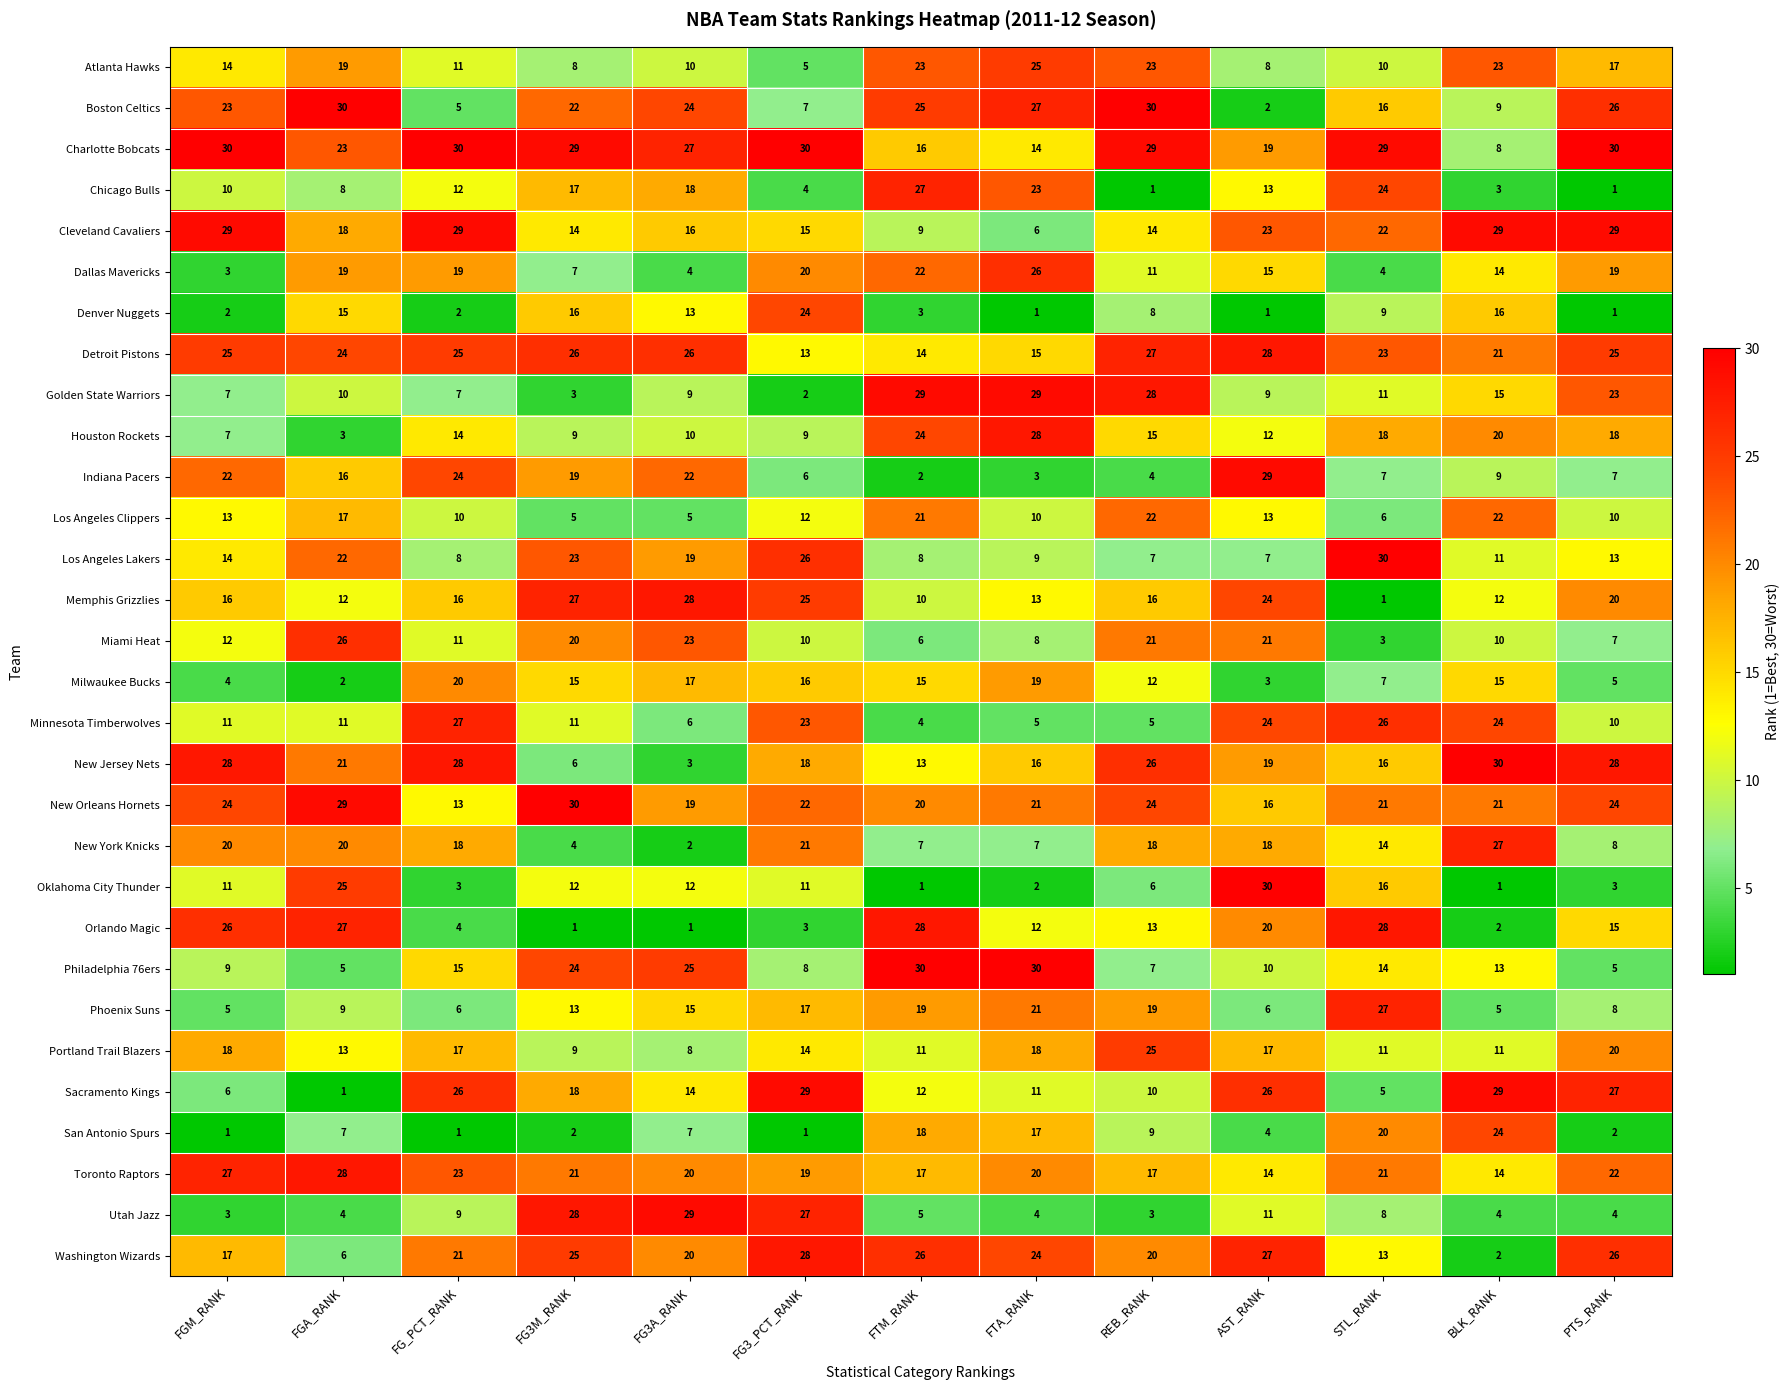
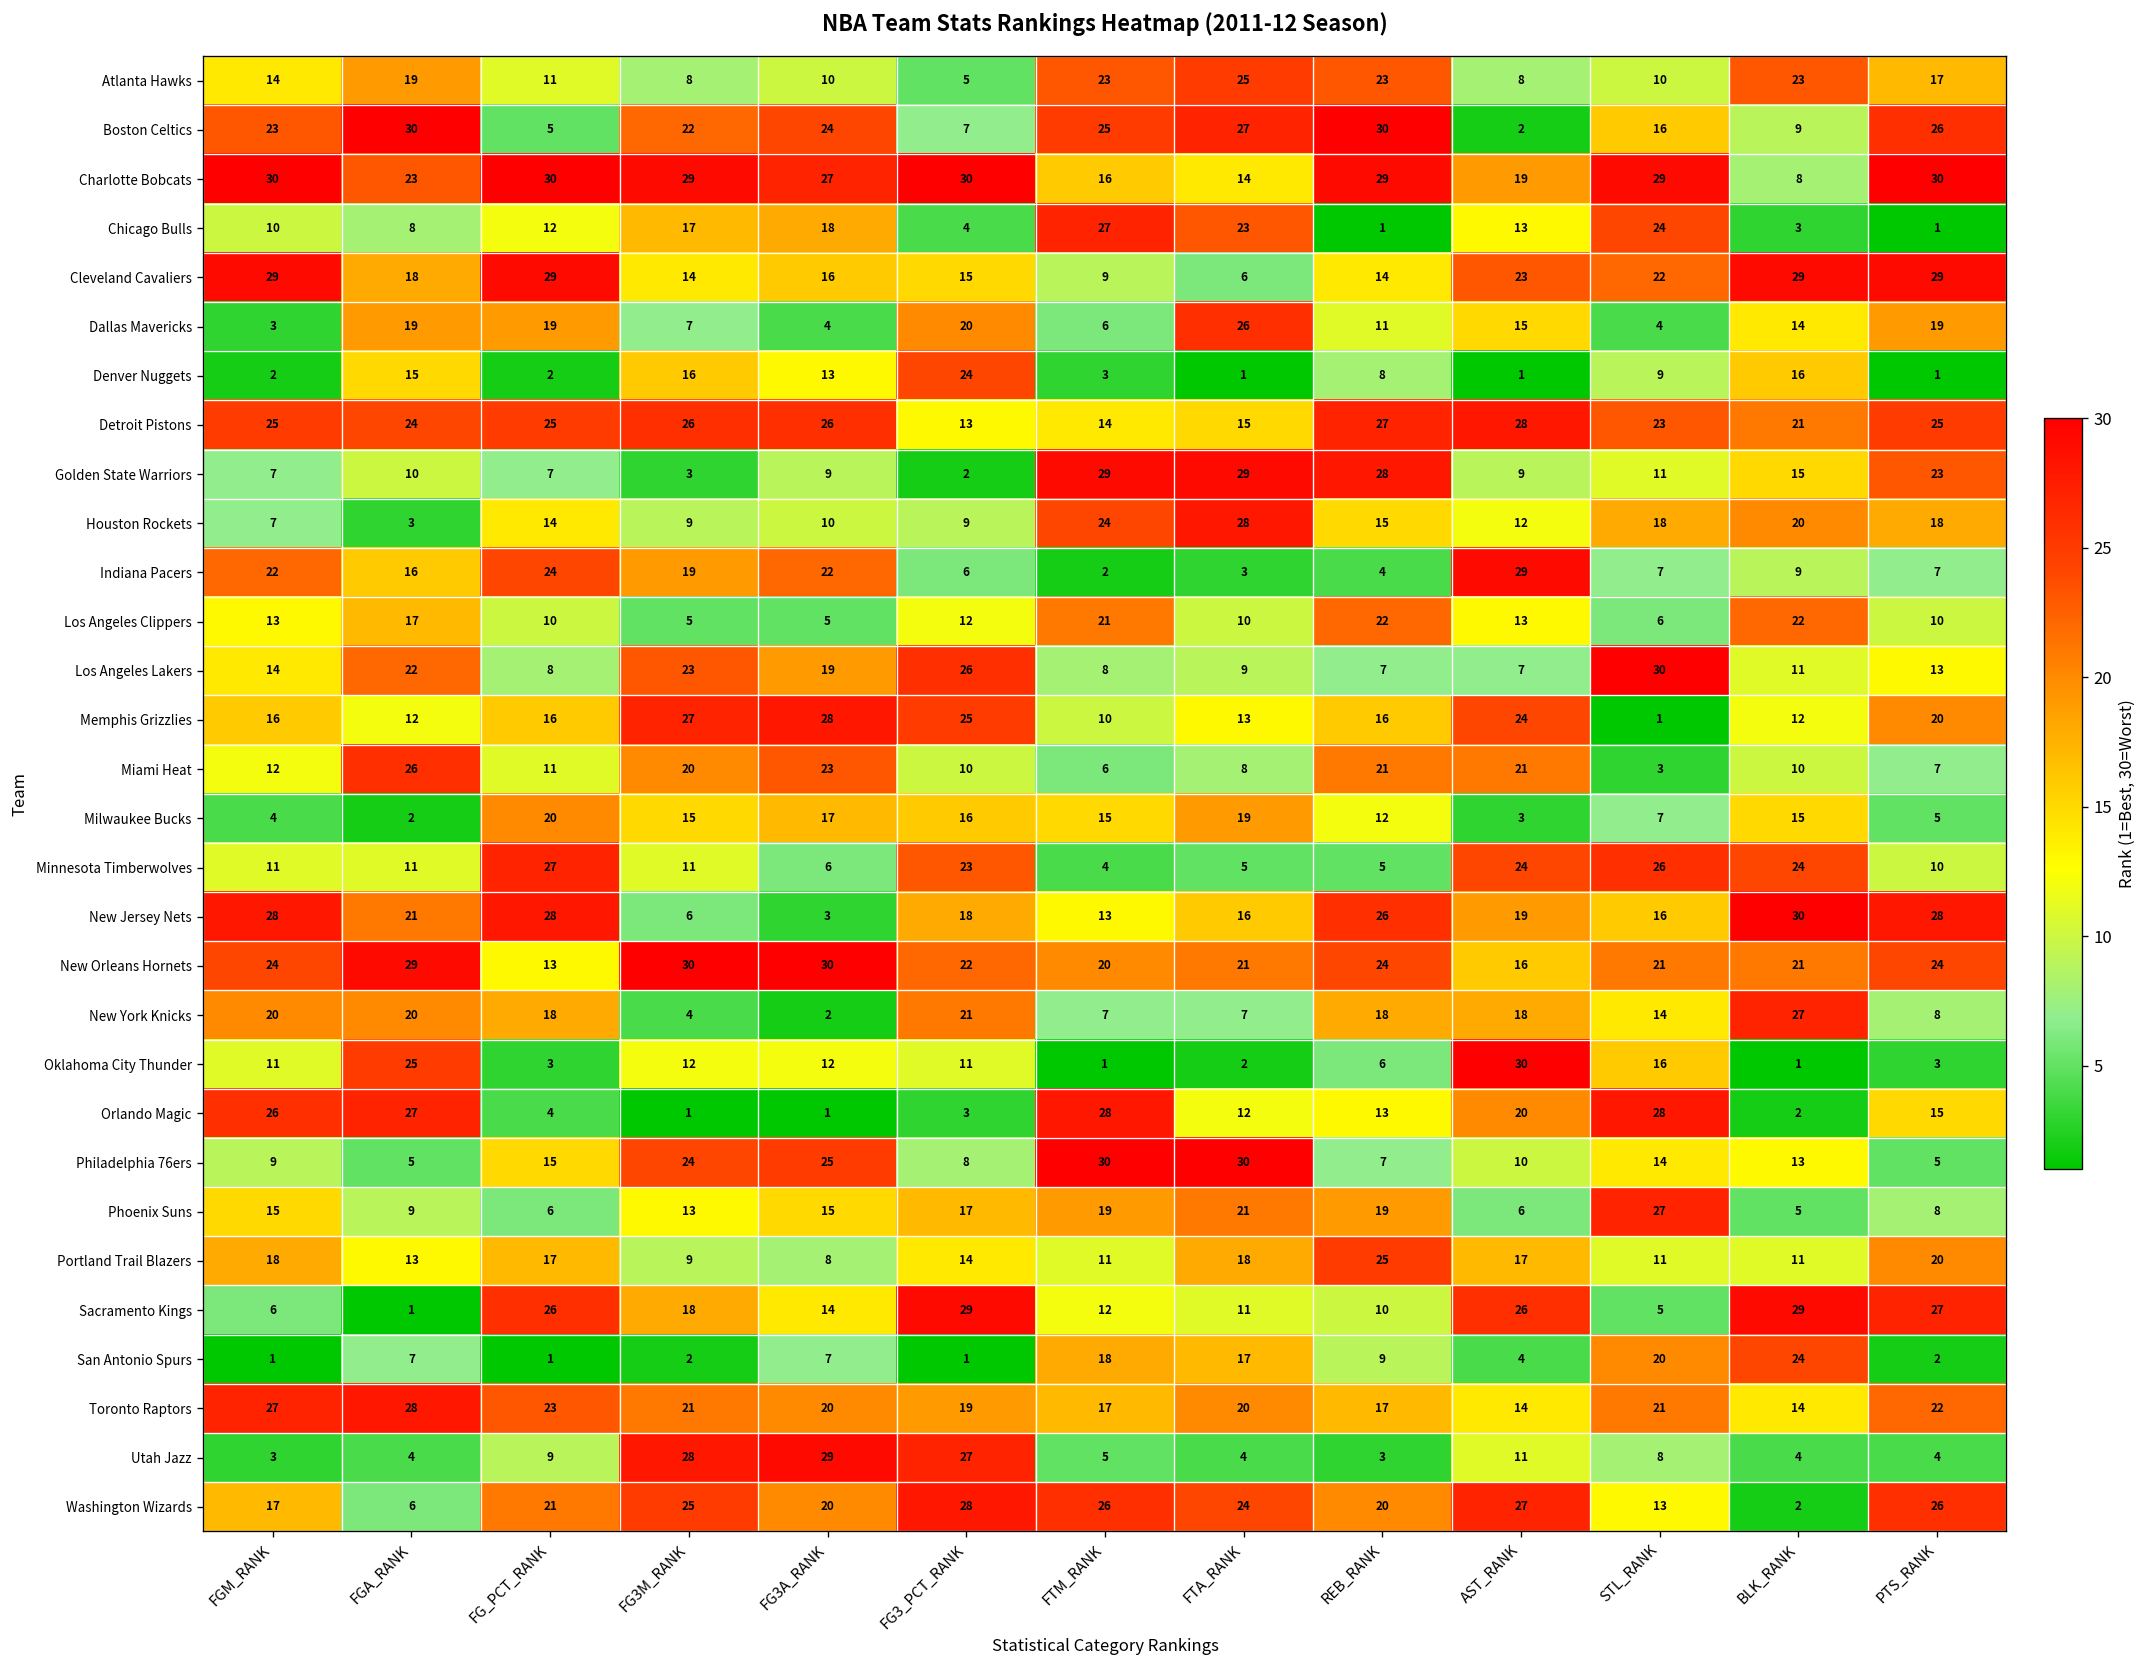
  {
    "Dallas Mavericks": {
      "FGM_RANK": 3,
      "FGA_RANK": 19,
      "FG_PCT_RANK": 19,
      "FG3M_RANK": 7,
      "FG3A_RANK": 4,
      "FG3_PCT_RANK": 20,
-     "FTM_RANK": 22,
+     "FTM_RANK": 6,
      "FTA_RANK": 26,
      "REB_RANK": 11,
      "AST_RANK": 15,
      "STL_RANK": 4,
      "BLK_RANK": 14,
      "PTS_RANK": 19
    },
    "New Orleans Hornets": {
      "FGM_RANK": 24,
      "FGA_RANK": 29,
      "FG_PCT_RANK": 13,
      "FG3M_RANK": 30,
-     "FG3A_RANK": 19,
+     "FG3A_RANK": 30,
      "FG3_PCT_RANK": 22,
      "FTM_RANK": 20,
      "FTA_RANK": 21,
      "REB_RANK": 24,
      "AST_RANK": 16,
      "STL_RANK": 21,
      "BLK_RANK": 21,
      "PTS_RANK": 24
    },
    "Phoenix Suns": {
-     "FGM_RANK": 5,
+     "FGM_RANK": 15,
      "FGA_RANK": 9,
      "FG_PCT_RANK": 6,
      "FG3M_RANK": 13,
      "FG3A_RANK": 15,
      "FG3_PCT_RANK": 17,
      "FTM_RANK": 19,
      "FTA_RANK": 21,
      "REB_RANK": 19,
      "AST_RANK": 6,
      "STL_RANK": 27,
      "BLK_RANK": 5,
      "PTS_RANK": 8
    }
  }
